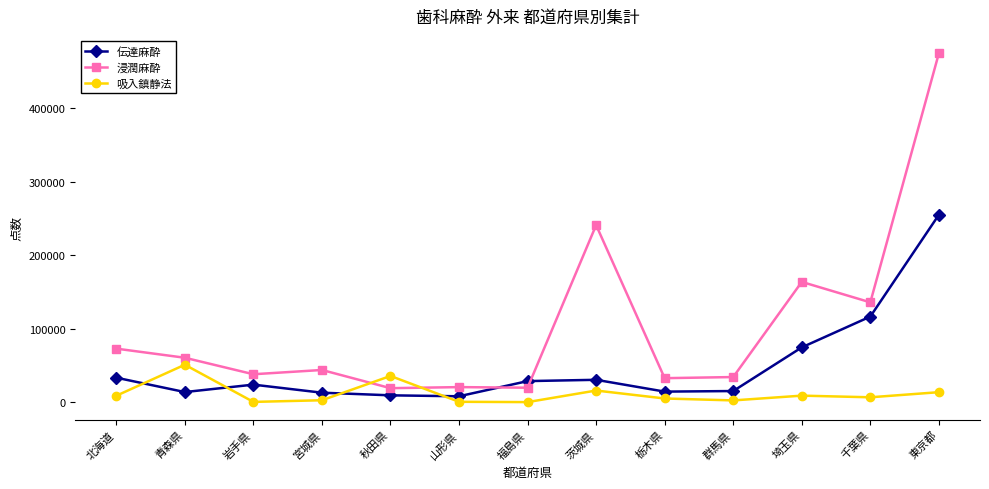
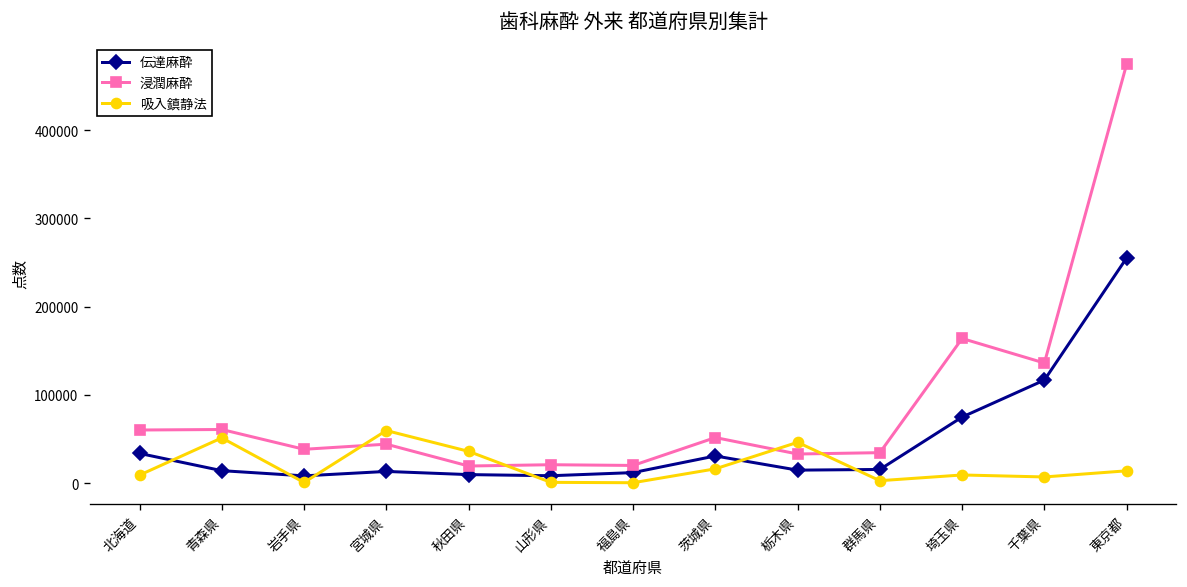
  {
    "伝達麻酔": {
      "北海道": 30000,
      "青森県": 10000,
-     "岩手県": 20000,
+     "岩手県": 10000,
      "宮城県": 10000,
      "秋田県": 10000,
      "山形県": 10000,
-     "福島県": 30000,
+     "福島県": 10000,
      "茨城県": 30000,
      "栃木県": 10000,
      "群馬県": 20000,
      "埼玉県": 70000,
      "千葉県": 120000,
      "東京都": 260000
    },
    "浸潤麻酔": {
-     "北海道": 70000,
+     "北海道": 60000,
      "青森県": 60000,
      "岩手県": 40000,
      "宮城県": 40000,
      "秋田県": 20000,
      "山形県": 20000,
      "福島県": 20000,
-     "茨城県": 240000,
+     "茨城県": 50000,
      "栃木県": 30000,
      "群馬県": 30000,
      "埼玉県": 160000,
      "千葉県": 140000,
      "東京都": 470000
    },
    "吸入鎮静法": {
      "北海道": 10000,
      "青森県": 50000,
      "岩手県": 0,
-     "宮城県": 0,
+     "宮城県": 60000,
      "秋田県": 40000,
      "山形県": 0,
      "福島県": 0,
      "茨城県": 20000,
-     "栃木県": 10000,
+     "栃木県": 50000,
      "群馬県": 0,
      "埼玉県": 10000,
      "千葉県": 10000,
      "東京都": 10000
    }
  }
